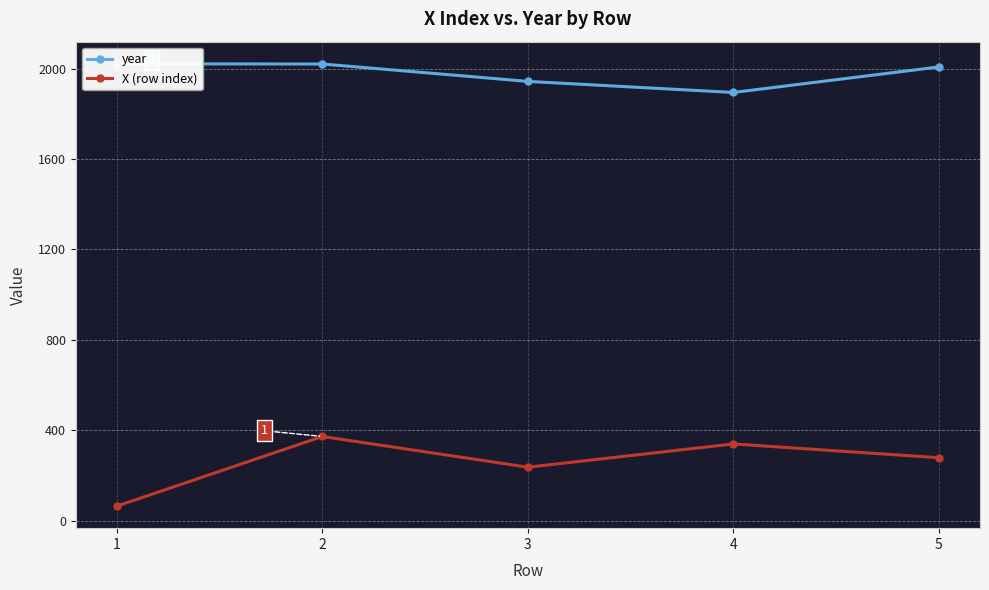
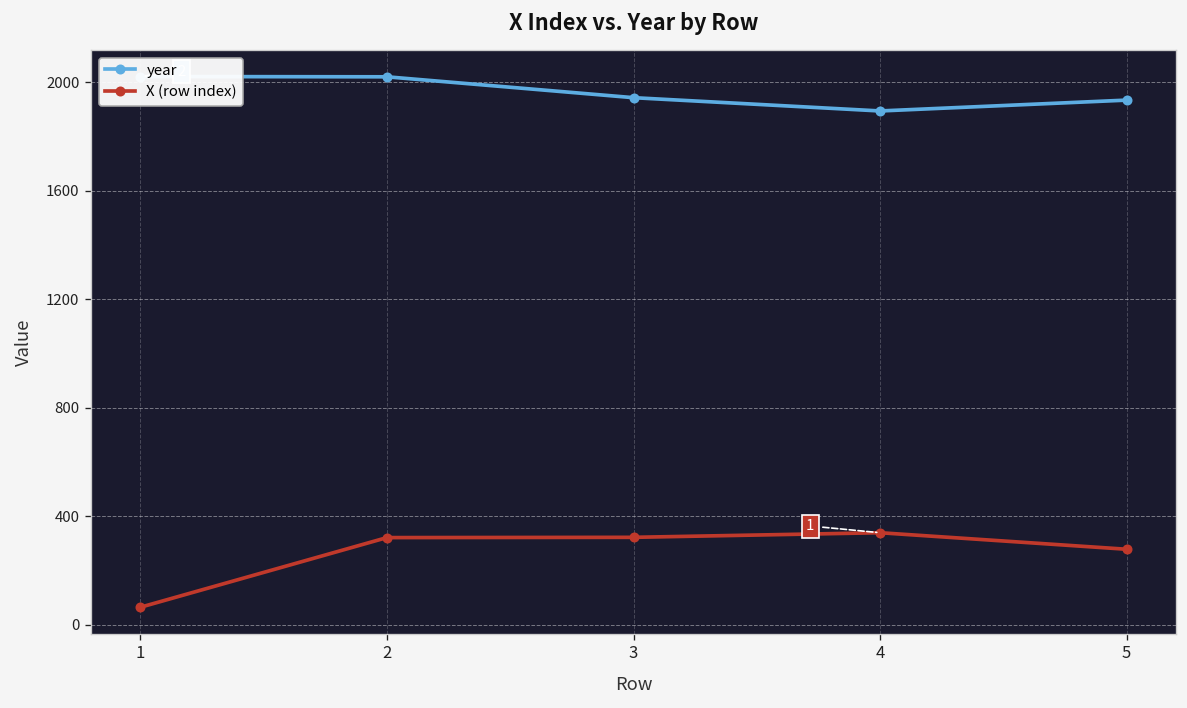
  {
    "year": {
      "2": 2020,
      "3": 1940,
      "4": 1900,
-     "5": 2010
+     "5": 1940
    },
    "X (row index)": {
      "1": 60,
-     "2": 370,
-     "3": 240,
+     "2": 320,
+     "3": 320,
      "4": 340,
      "5": 280
    }
  }
